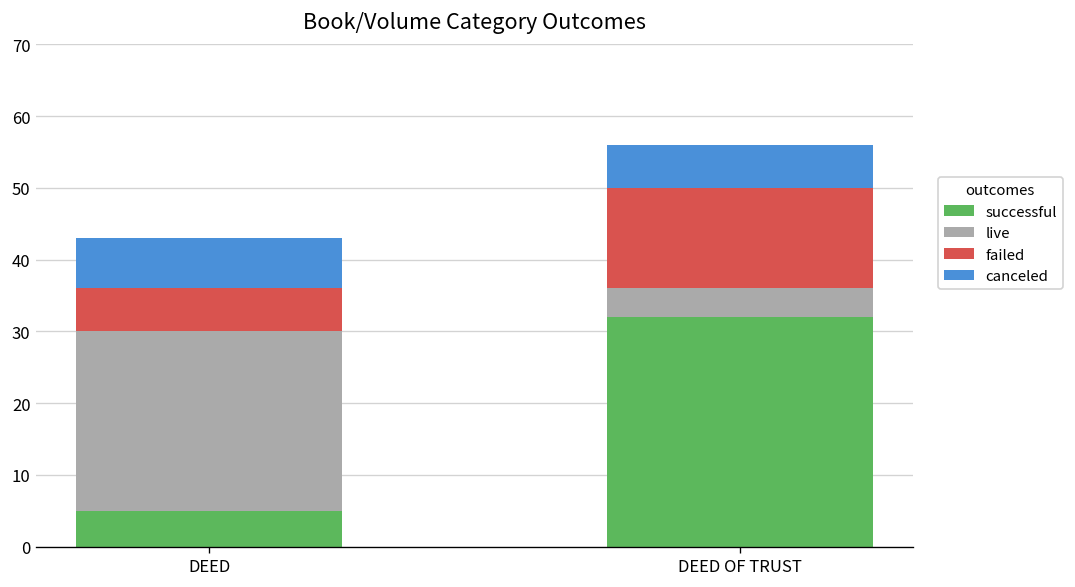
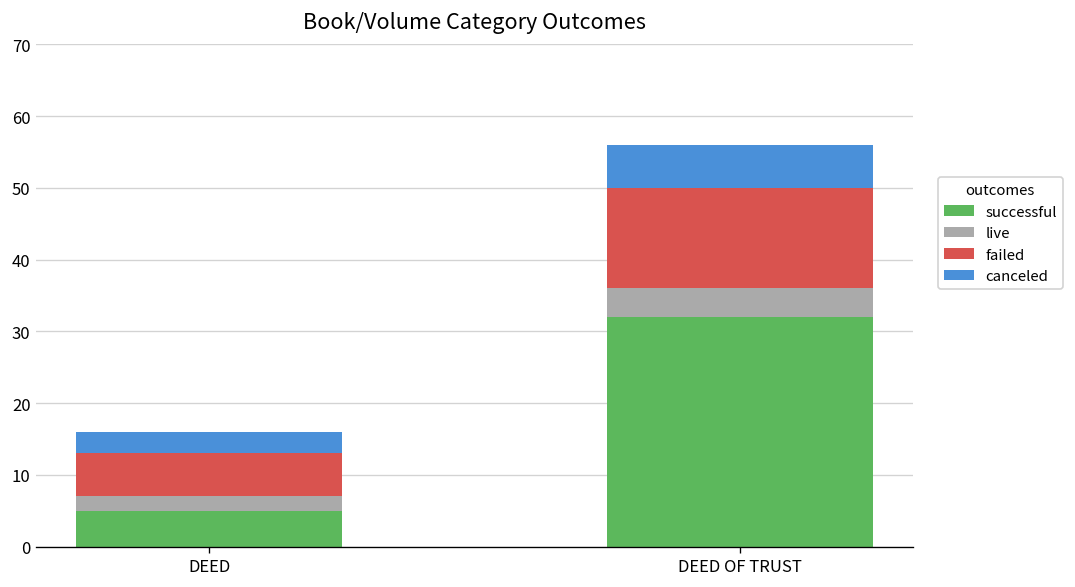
  {
    "successful": {
      "DEED": 5,
      "DEED OF TRUST": 32
    },
    "live": {
-     "DEED": 25,
+     "DEED": 2,
      "DEED OF TRUST": 4
    },
    "failed": {
      "DEED": 6,
      "DEED OF TRUST": 14
    },
    "canceled": {
-     "DEED": 7,
+     "DEED": 3,
      "DEED OF TRUST": 6
    }
  }
